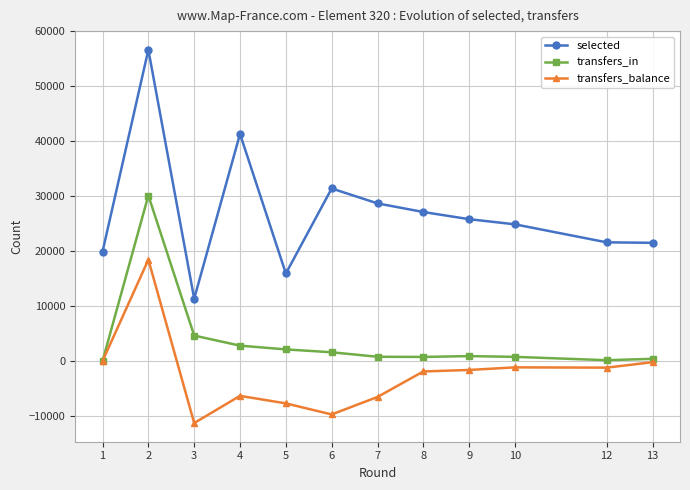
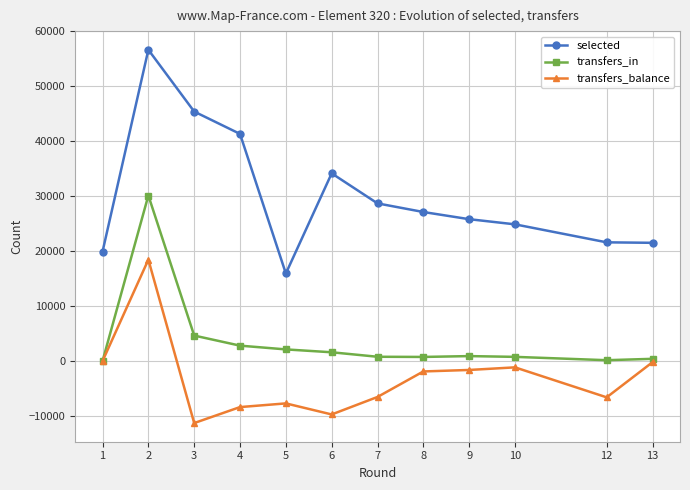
  {
    "selected": {
      "1": 20000,
      "2": 57000,
-     "3": 11000,
+     "3": 45000,
      "4": 41000,
      "5": 16000,
-     "6": 31000,
+     "6": 34000,
      "7": 29000,
      "8": 27000,
      "9": 26000,
      "10": 25000,
      "12": 22000,
      "13": 22000
    },
    "transfers_in": {
      "2": 30000,
      "3": 5000,
      "4": 3000,
      "5": 2000,
      "6": 2000,
      "7": 1000,
      "8": 1000,
      "9": 1000,
      "10": 1000,
      "12": 0,
      "13": 0
    },
    "transfers_balance": {
      "2": 18000,
      "3": -11000,
-     "4": -6000,
+     "4": -8000,
      "5": -8000,
      "6": -10000,
      "7": -7000,
      "8": -2000,
      "9": -2000,
      "10": -1000,
-     "12": -1000,
+     "12": -7000,
      "13": 0
    }
  }
